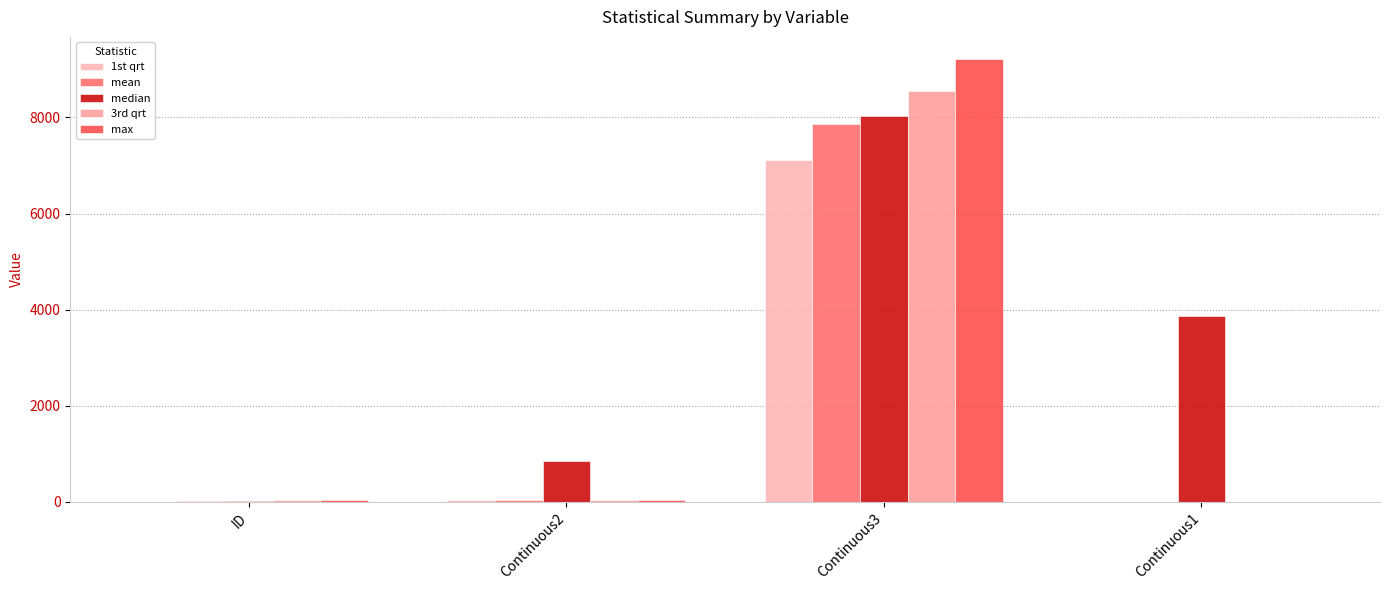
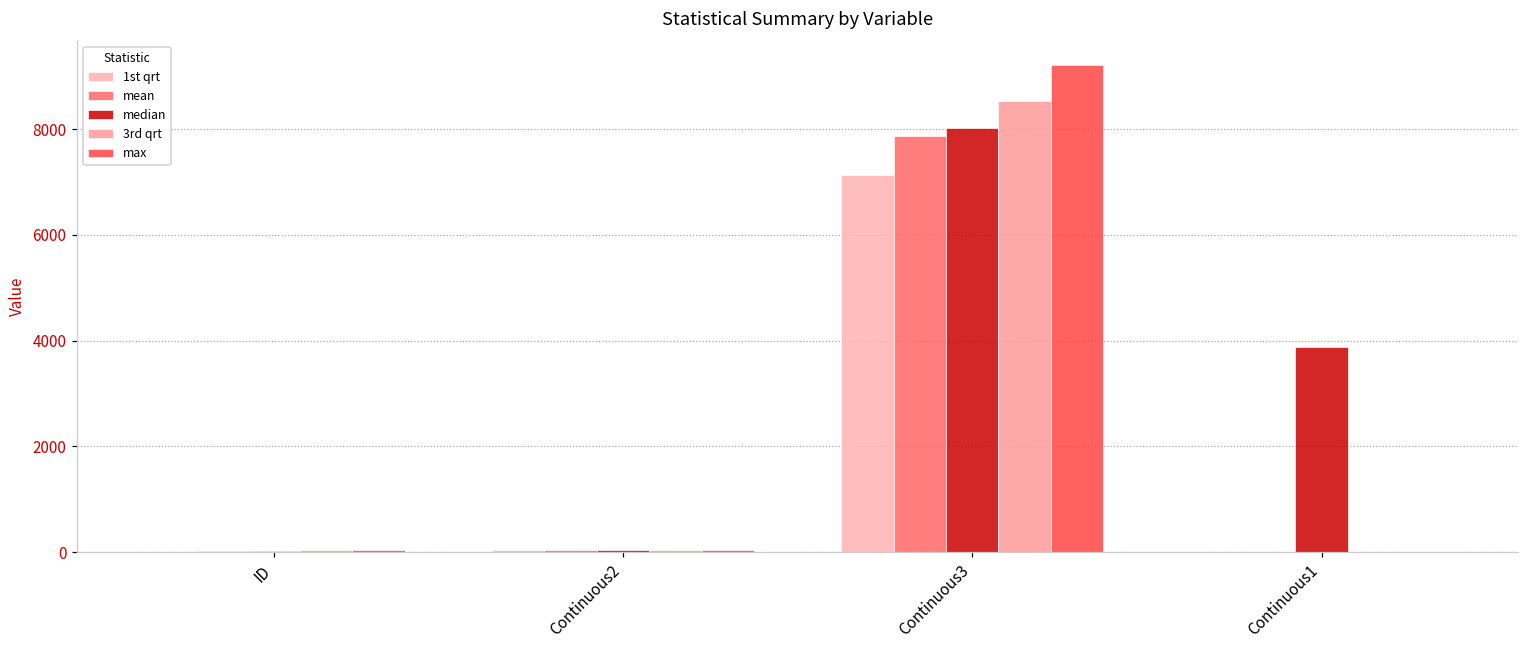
  {
    "median": {
-     "Continuous2": 900,
+     "Continuous2": 0,
      "Continuous3": 8000,
      "Continuous1": 3900
    }
  }
